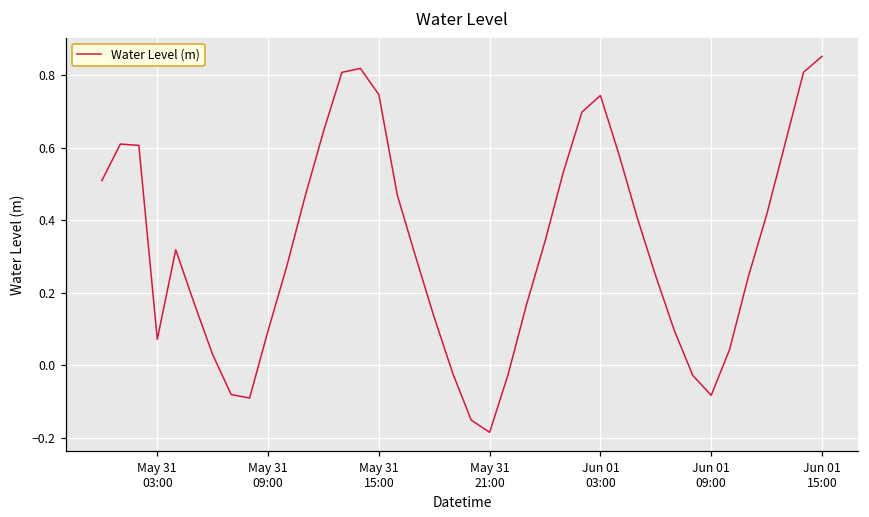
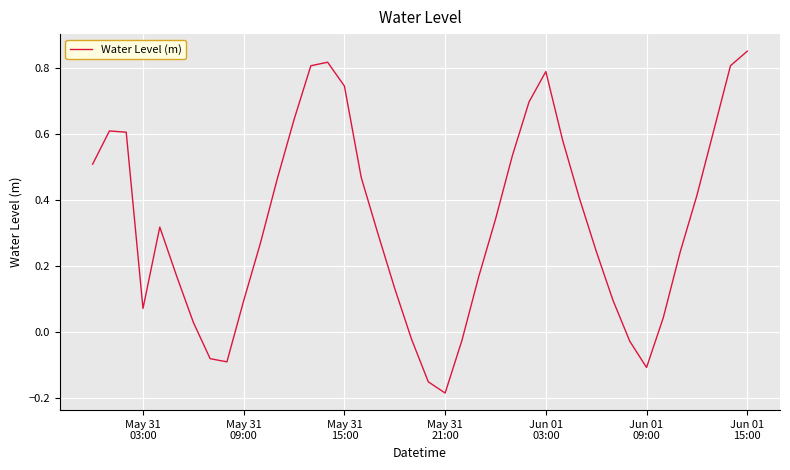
  {
    "May 31 03:00": 0.07,
    "May 31 09:00": 0.09,
    "May 31 15:00": 0.75,
    "May 31 21:00": -0.19,
-   "Jun 01 03:00": 0.74,
-   "Jun 01 09:00": -0.08,
+   "Jun 01 03:00": 0.79,
+   "Jun 01 09:00": -0.11,
    "Jun 01 15:00": 0.85
  }
